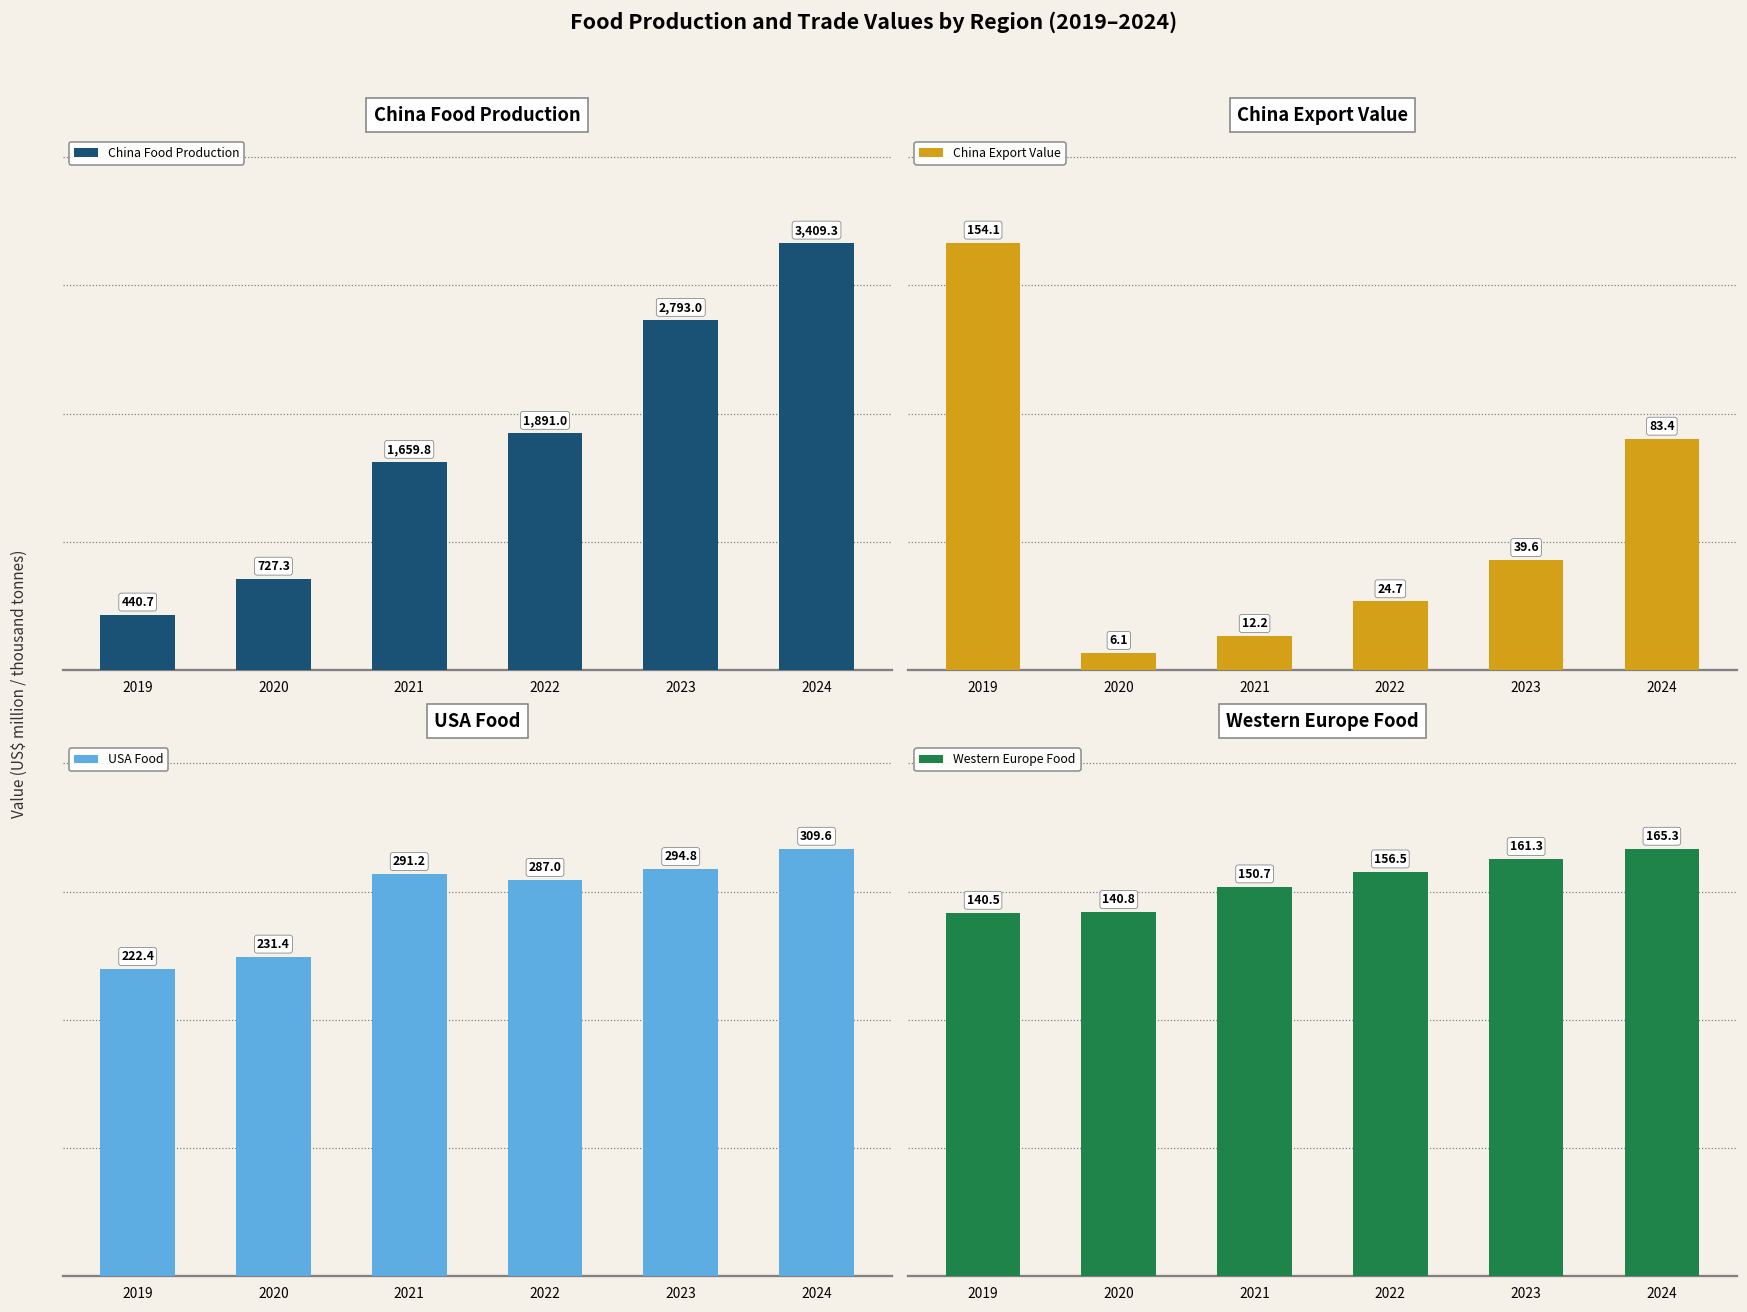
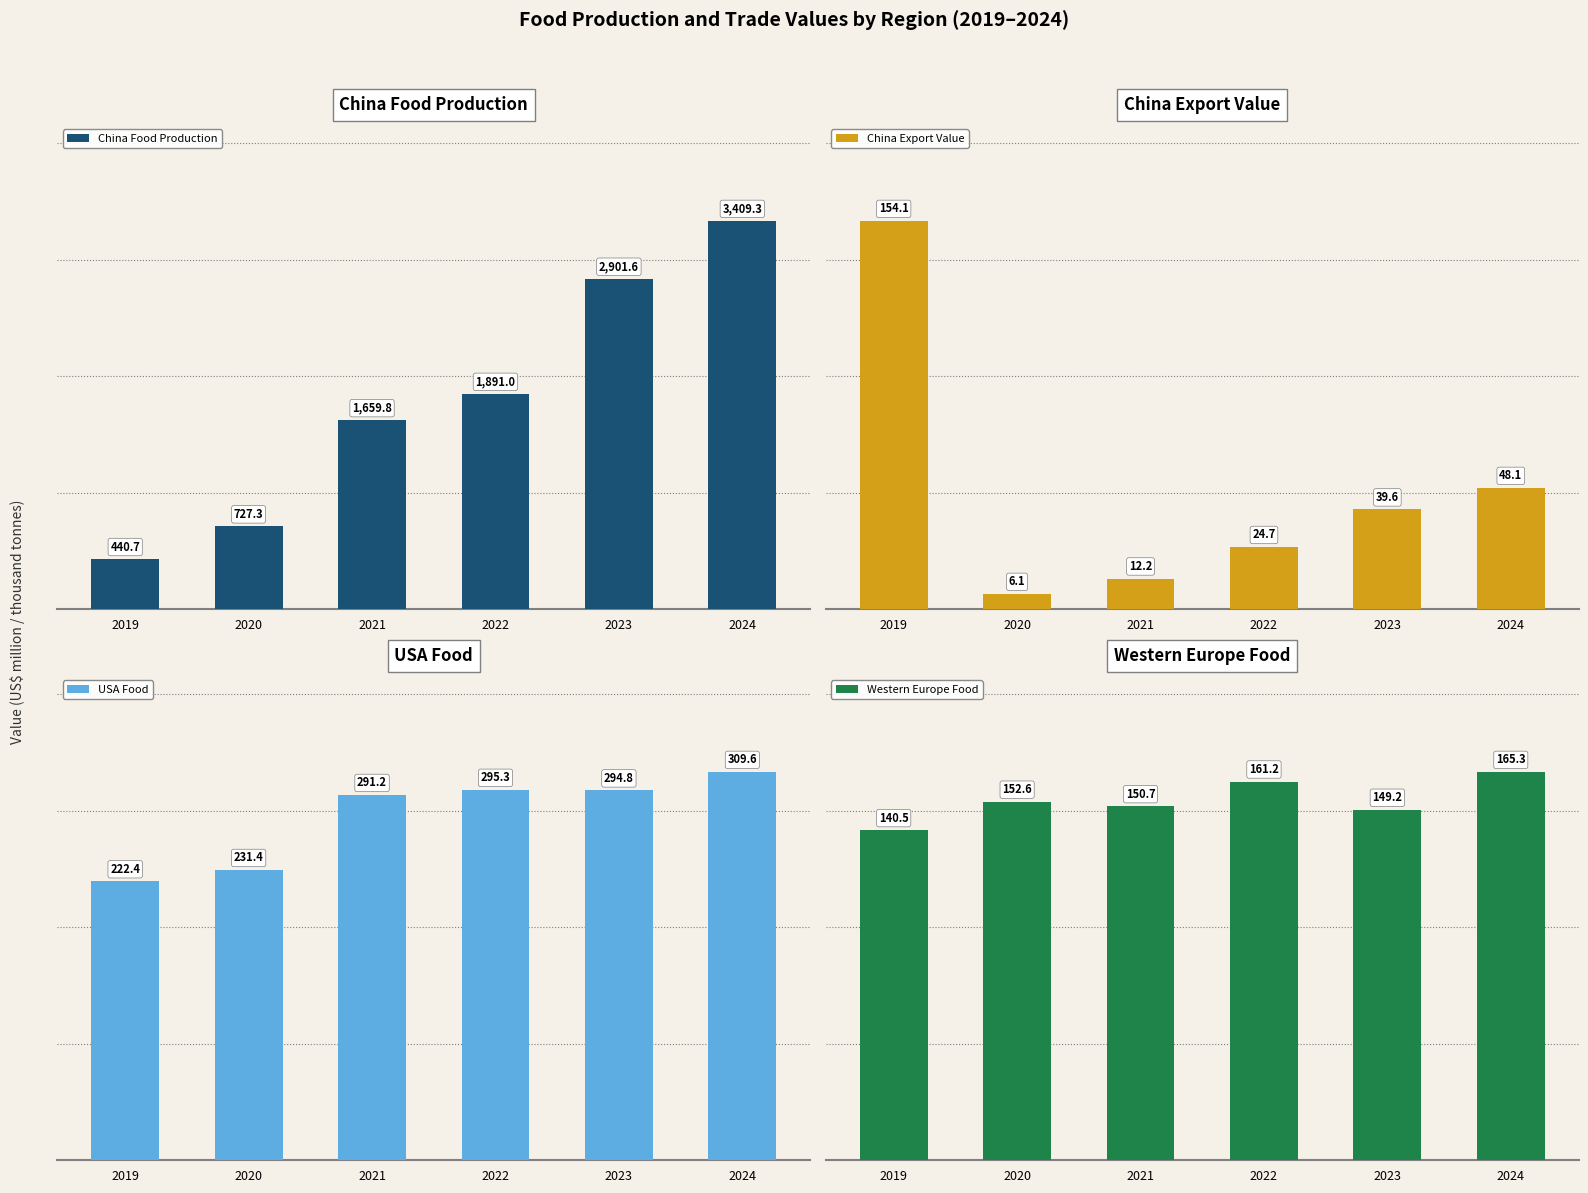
  {
    "China Food Production": {
-     "2023": "2,793.0"
+     "2023": "2,901.6"
    },
    "China Export Value": {
-     "2024": "83.4"
+     "2024": "48.1"
    },
    "USA Food": {
-     "2022": "287.0"
+     "2022": "295.3"
    },
    "Western Europe Food": {
-     "2020": "140.8",
-     "2022": "156.5",
-     "2023": "161.3"
+     "2020": "152.6",
+     "2022": "161.2",
+     "2023": "149.2"
    }
  }
